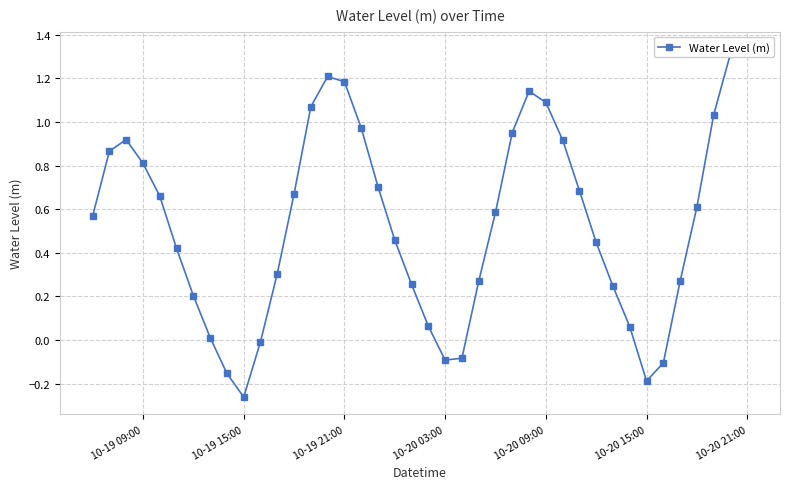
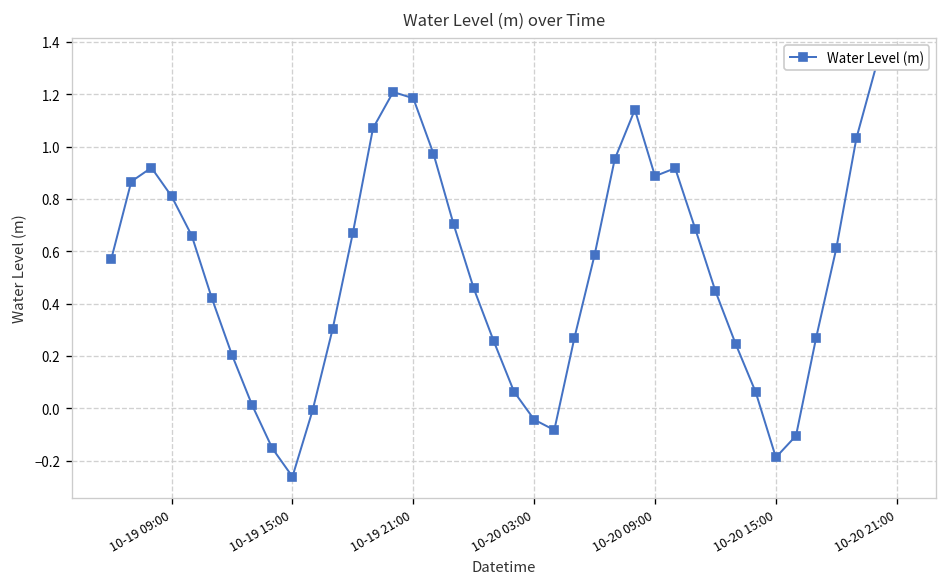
  {
    "10-19 09:00": 0.81,
    "10-19 15:00": -0.26,
    "10-19 21:00": 1.18,
-   "10-20 03:00": -0.09,
-   "10-20 09:00": 1.09,
+   "10-20 03:00": -0.04,
+   "10-20 09:00": 0.89,
    "10-20 15:00": -0.19
  }
